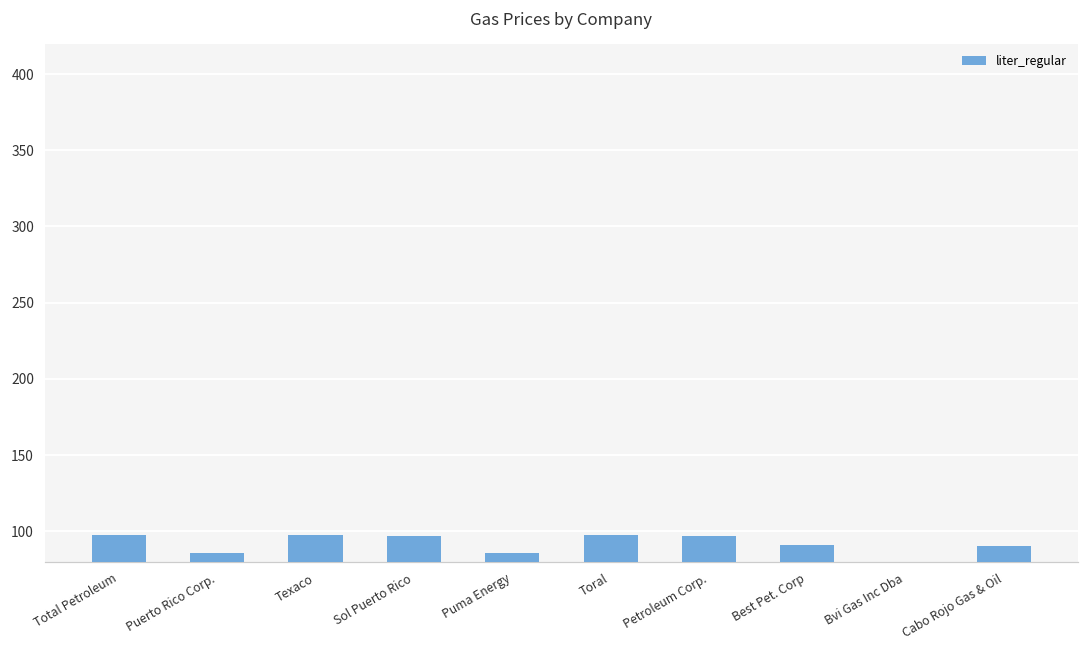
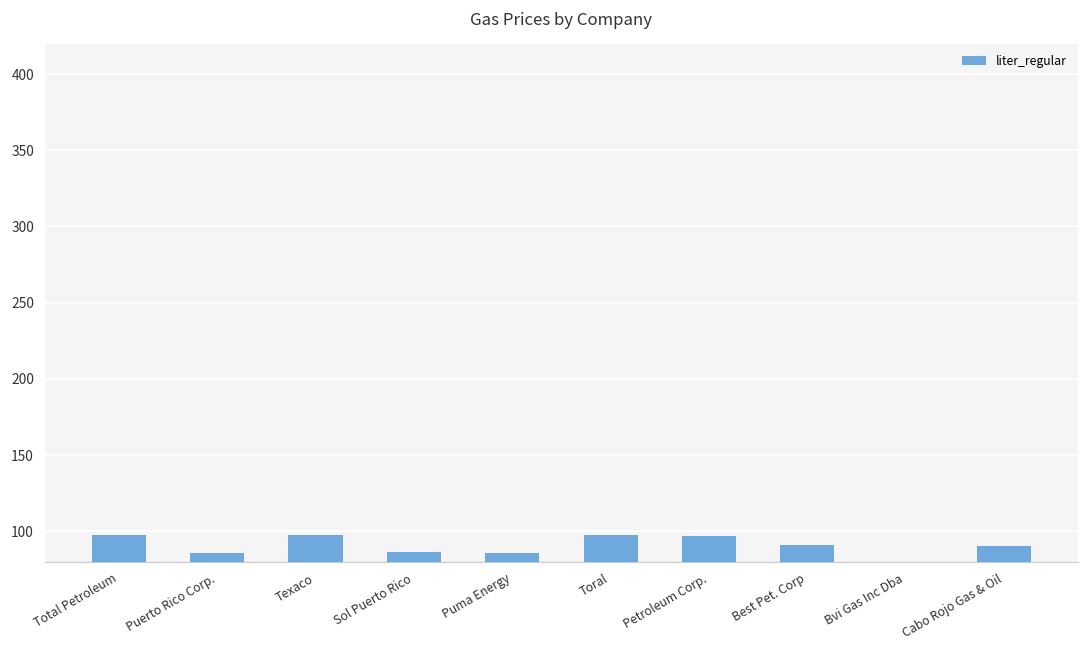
  {
    "Total Petroleum": 98,
    "Puerto Rico Corp.": 86,
    "Texaco": 98,
-   "Sol Puerto Rico": 97,
+   "Sol Puerto Rico": 86,
    "Puma Energy": 86,
    "Toral": 98,
    "Petroleum Corp.": 97,
    "Best Pet. Corp": 91,
    "Cabo Rojo Gas & Oil": 90
  }
